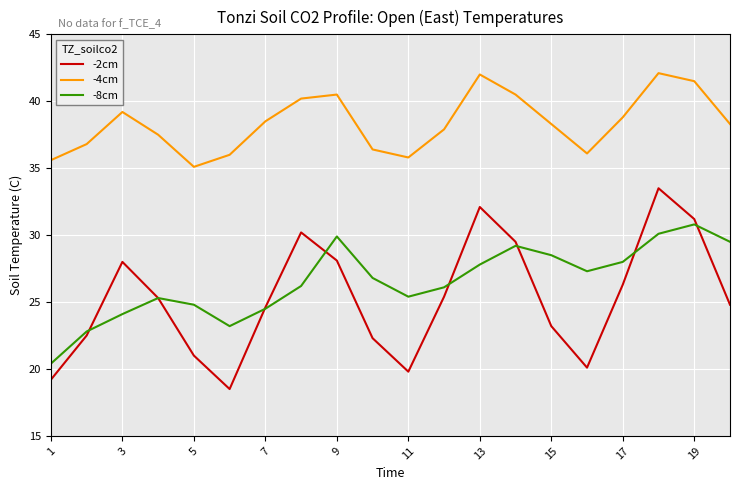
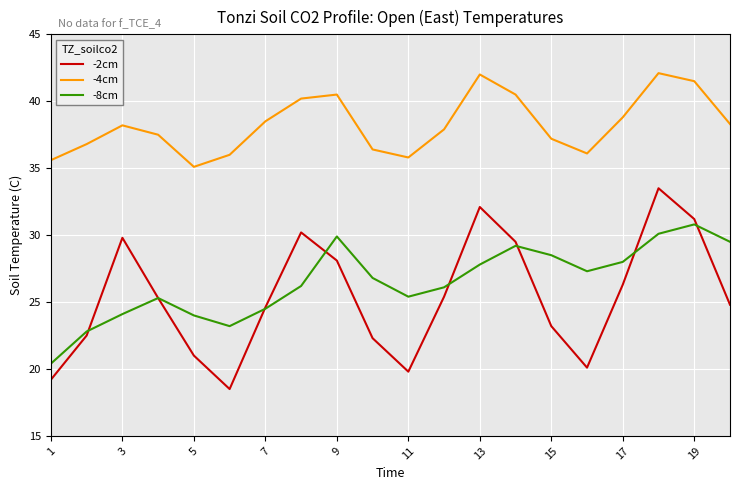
  {
    "-2cm": {
      "1": 19.2,
-     "3": 28.0,
+     "3": 29.8,
      "5": 21.0,
      "9": 28.1,
      "11": 19.8,
      "13": 32.1,
      "15": 23.2,
      "17": 26.3,
      "19": 31.2
    },
    "-4cm": {
      "1": 35.6,
-     "3": 39.2,
+     "3": 38.2,
      "5": 35.1,
      "7": 38.5,
      "9": 40.5,
      "11": 35.8,
      "13": 42.0,
-     "15": 38.3,
+     "15": 37.2,
      "17": 38.8,
      "19": 41.5
    },
    "-8cm": {
      "1": 20.4,
      "3": 24.1,
-     "5": 24.8,
+     "5": 24.0,
      "9": 29.9,
      "11": 25.4,
      "13": 27.8,
      "15": 28.5,
      "17": 28.0,
      "19": 30.8
    }
  }
